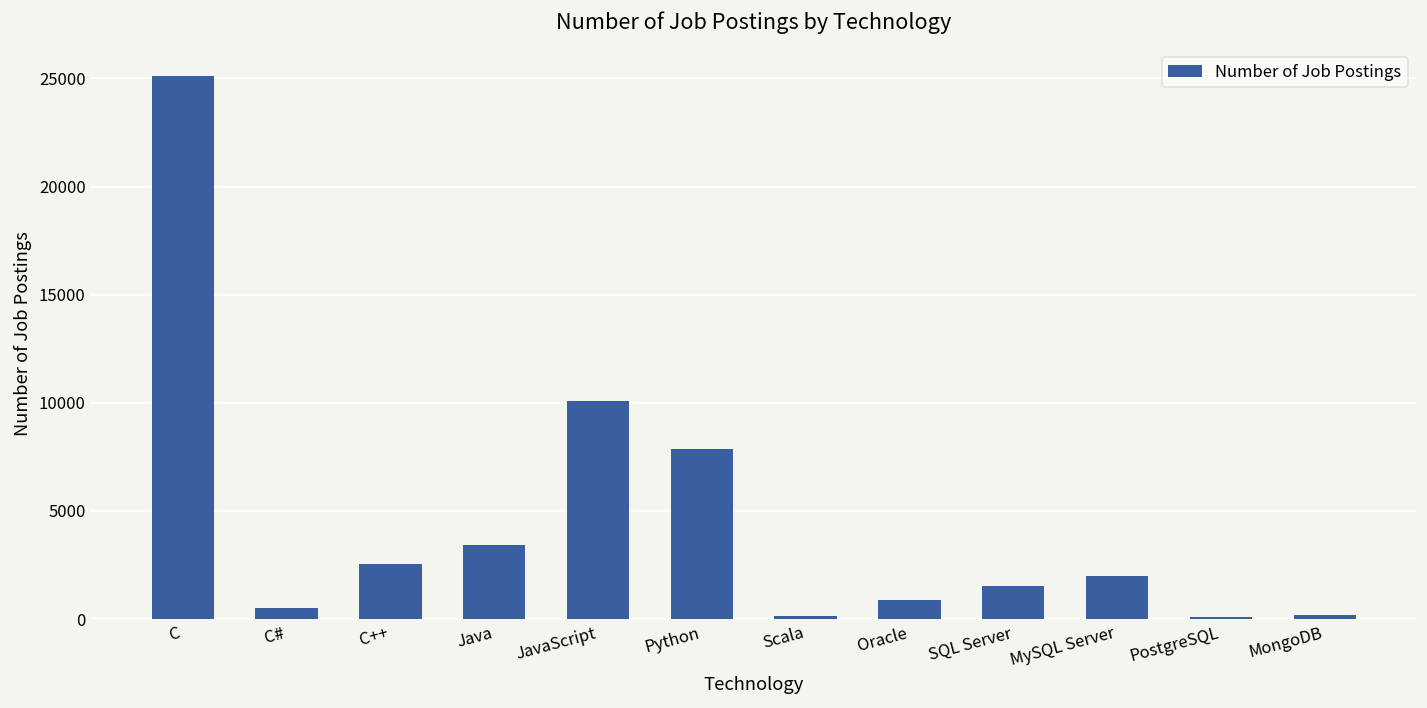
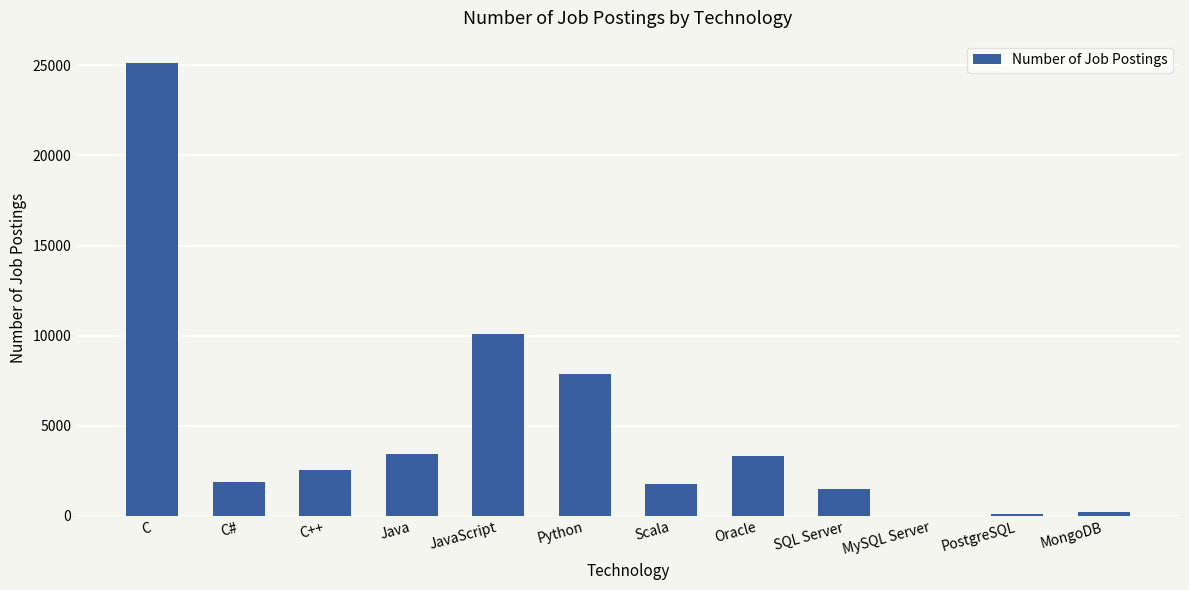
  {
    "C": 25100,
-   "C#": 500,
+   "C#": 1900,
    "C++": 2500,
    "Java": 3400,
    "JavaScript": 10100,
    "Python": 7900,
-   "Scala": 100,
-   "Oracle": 900,
+   "Scala": 1700,
+   "Oracle": 3300,
    "SQL Server": 1500,
-   "MySQL Server": 2000,
+   "MySQL Server": 0,
    "MongoDB": 200
  }
